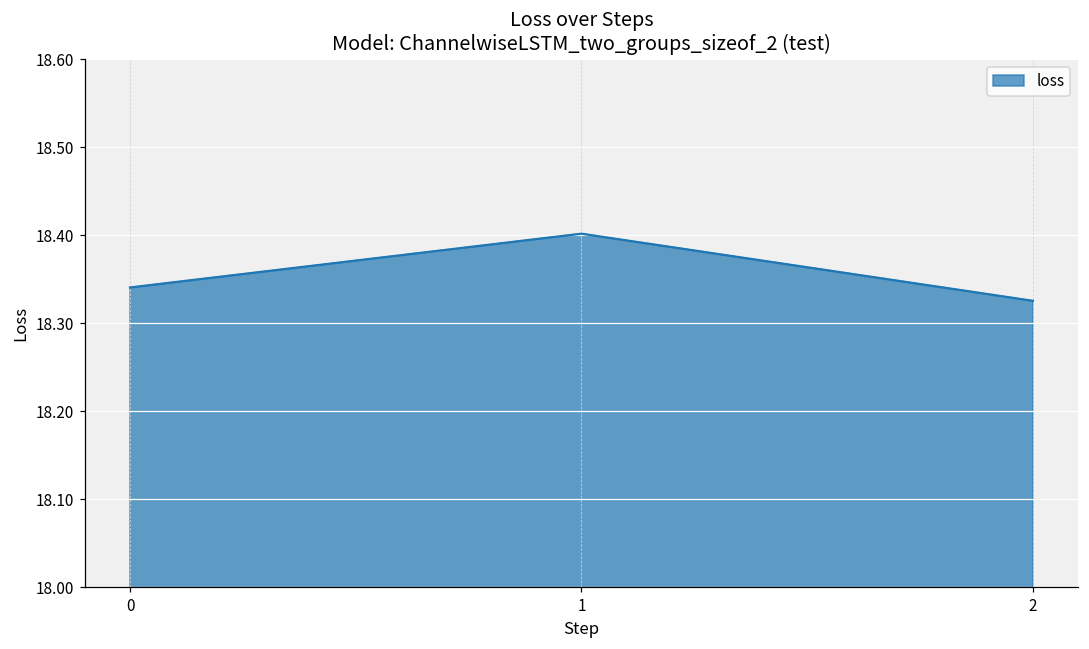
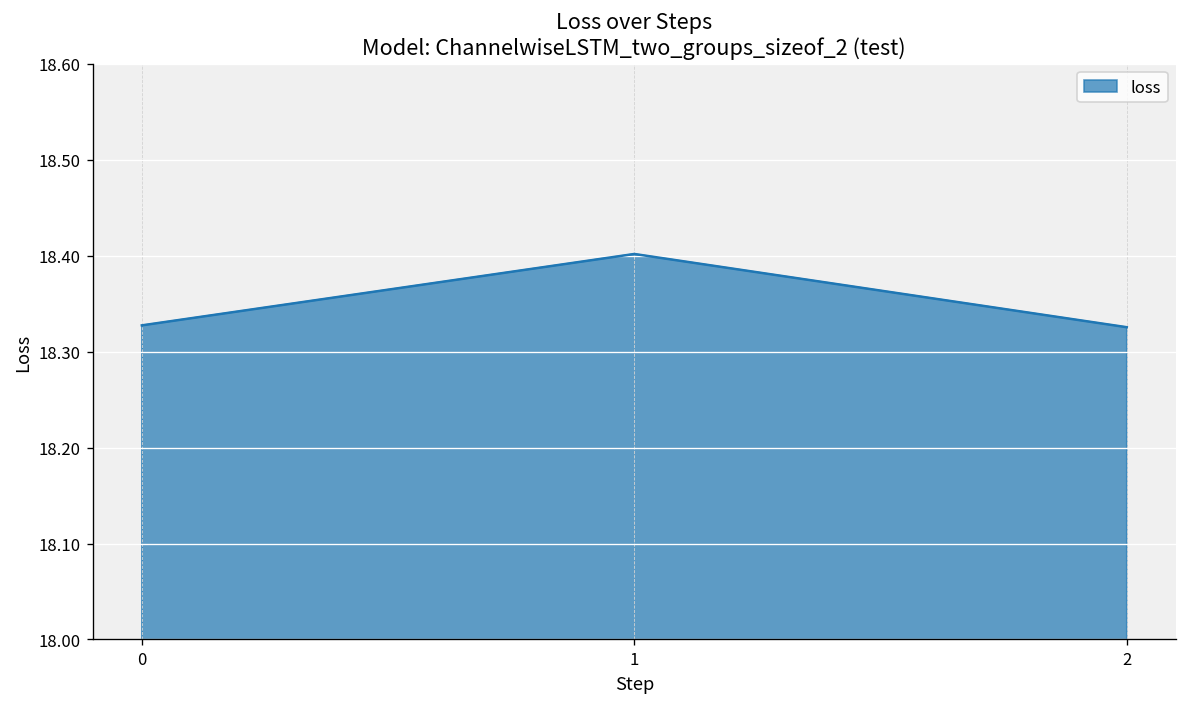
  {
-   "0": 18.34,
+   "0": 18.33,
    "1": 18.40,
    "2": 18.33
  }
